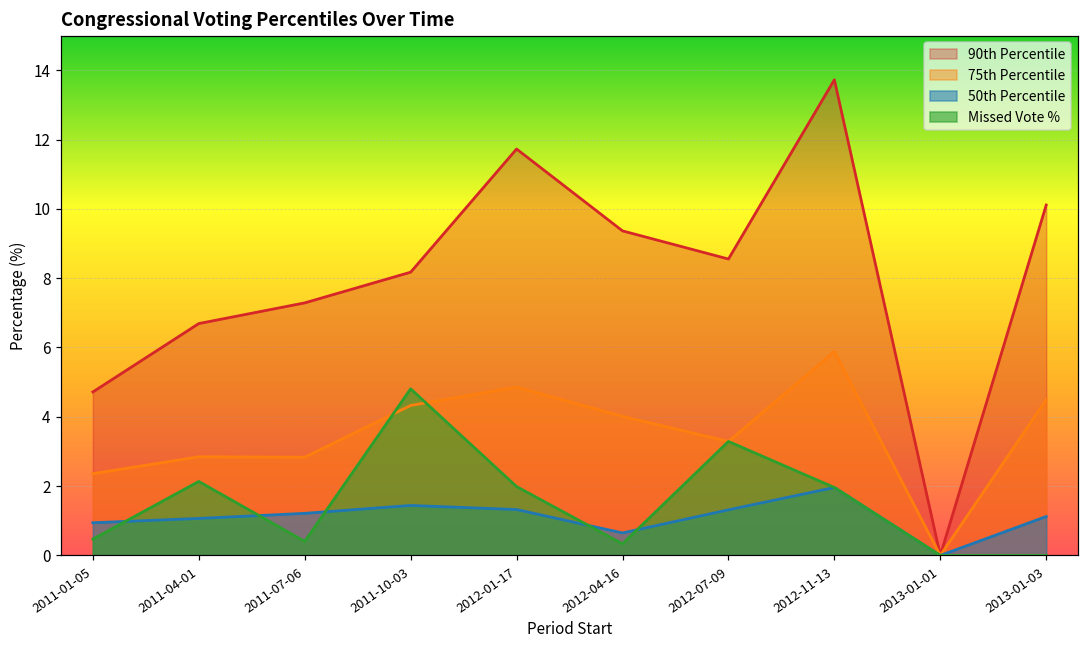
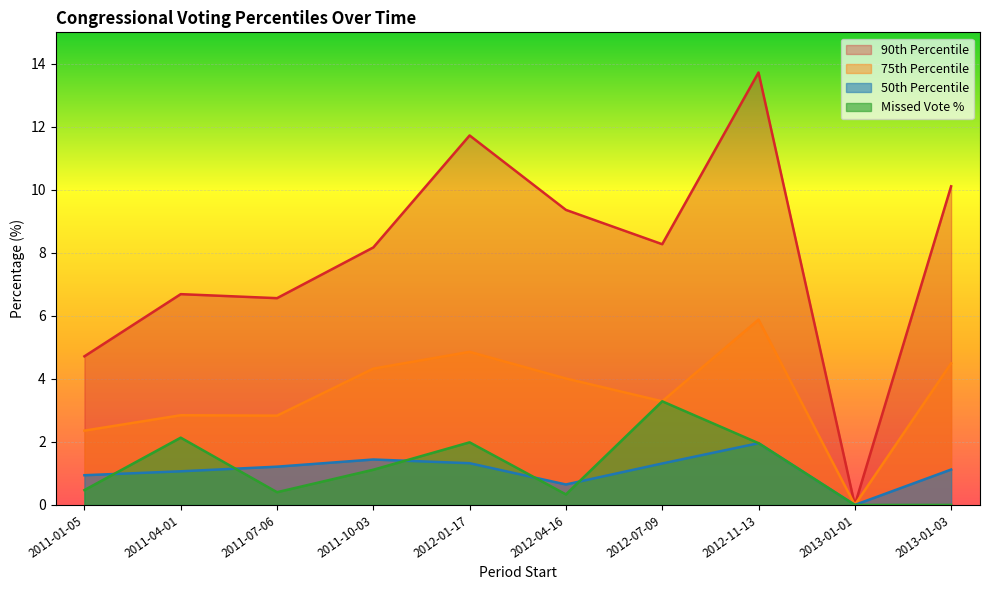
  {
    "90th Percentile": {
      "2011-01-05": 4.7,
      "2011-04-01": 6.7,
-     "2011-07-06": 7.3,
+     "2011-07-06": 6.6,
      "2011-10-03": 8.2,
      "2012-01-17": 11.7,
      "2012-04-16": 9.4,
-     "2012-07-09": 8.6,
+     "2012-07-09": 8.3,
      "2012-11-13": 13.7,
      "2013-01-03": 10.1
    },
    "75th Percentile": {
      "2011-01-05": 2.4,
      "2011-04-01": 2.8,
      "2011-07-06": 2.8,
      "2011-10-03": 4.3,
      "2012-01-17": 4.9,
      "2012-04-16": 4.0,
      "2012-11-13": 5.9,
      "2013-01-03": 4.5
    },
    "50th Percentile": {
      "2011-01-05": 0.9,
      "2011-04-01": 1.1,
      "2011-07-06": 1.2,
      "2011-10-03": 1.4,
      "2012-01-17": 1.3,
      "2012-04-16": 0.6,
      "2012-07-09": 1.3,
      "2013-01-03": 1.1
    },
    "Missed Vote %": {
      "2011-01-05": 0.5,
      "2011-04-01": 2.1,
      "2011-07-06": 0.4,
-     "2011-10-03": 4.8,
+     "2011-10-03": 1.1,
      "2012-01-17": 2.0,
      "2012-04-16": 0.3,
      "2013-01-03": 0.0
    }
  }
